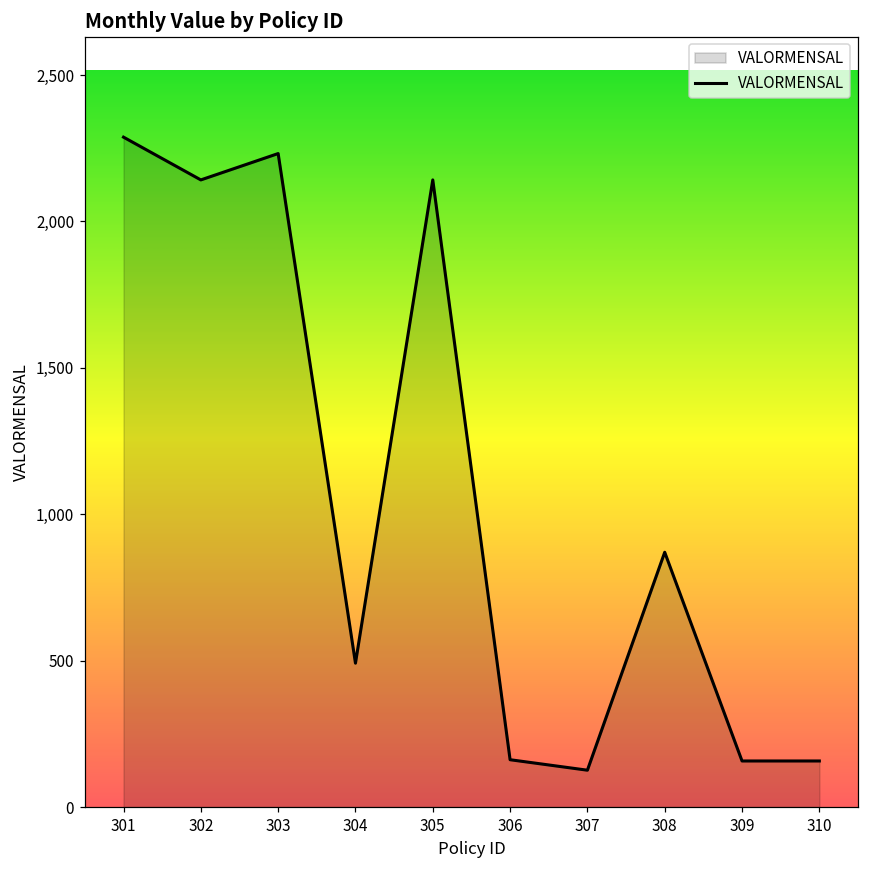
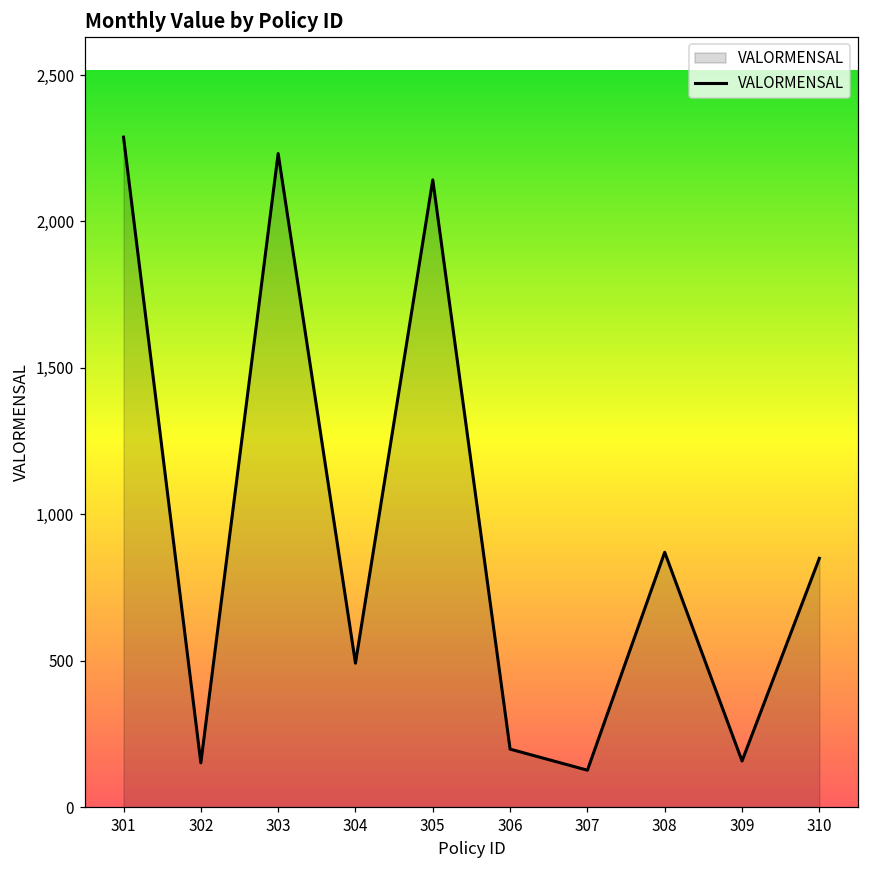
  {
    "301": "2,290",
-   "302": "2,140",
+   "302": "150",
    "303": "2,230",
    "304": "490",
    "305": "2,140",
-   "306": "160",
+   "306": "200",
    "307": "130",
    "308": "870",
    "309": "160",
-   "310": "160"
+   "310": "850"
  }
